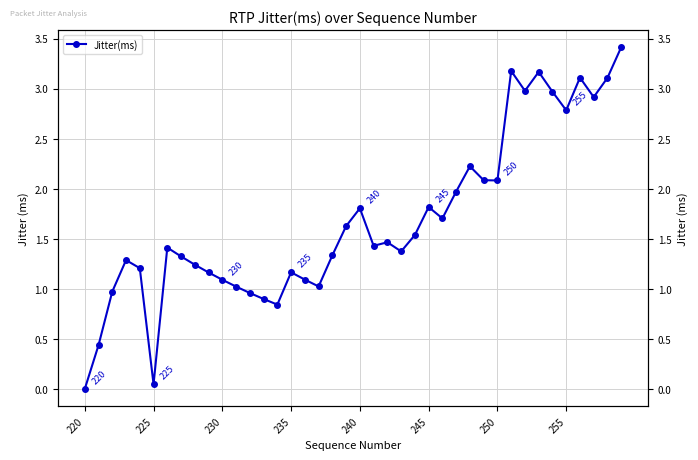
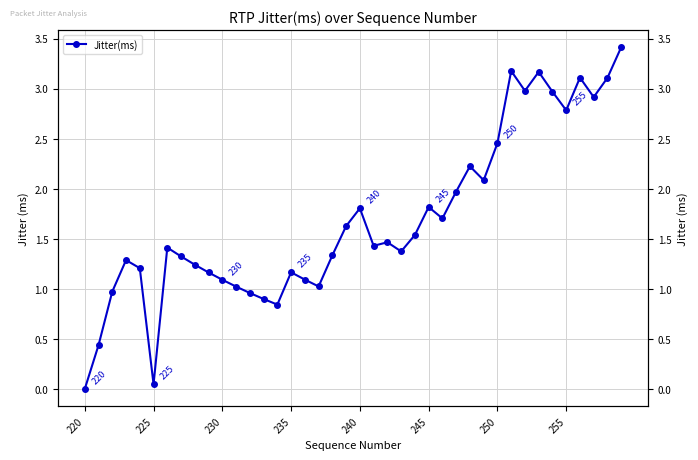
  {
    "245": 1.82,
-   "250": 2.08,
+   "250": 2.45,
    "255": 2.78
  }
